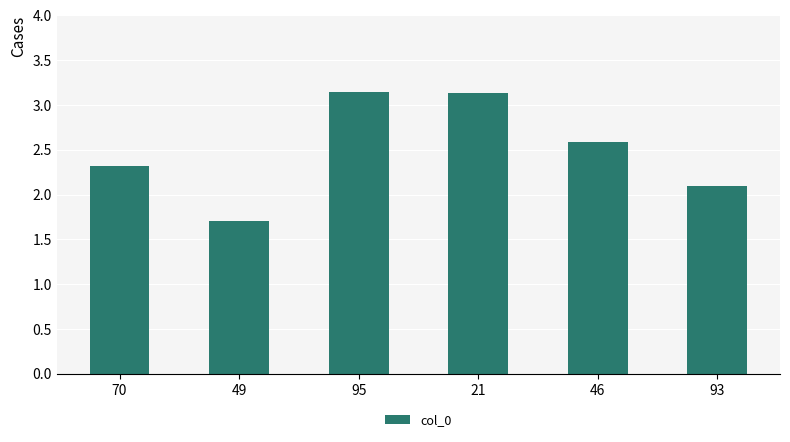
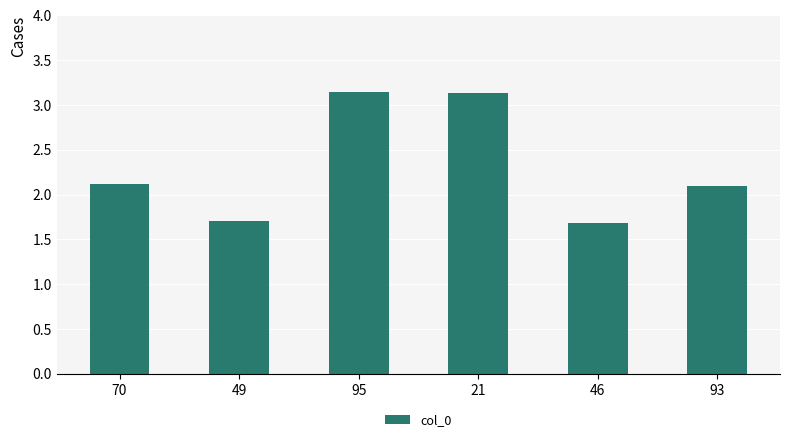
  {
-   "70": 2.3,
+   "70": 2.1,
    "49": 1.7,
    "95": 3.1,
    "21": 3.1,
-   "46": 2.6,
+   "46": 1.7,
    "93": 2.1
  }
